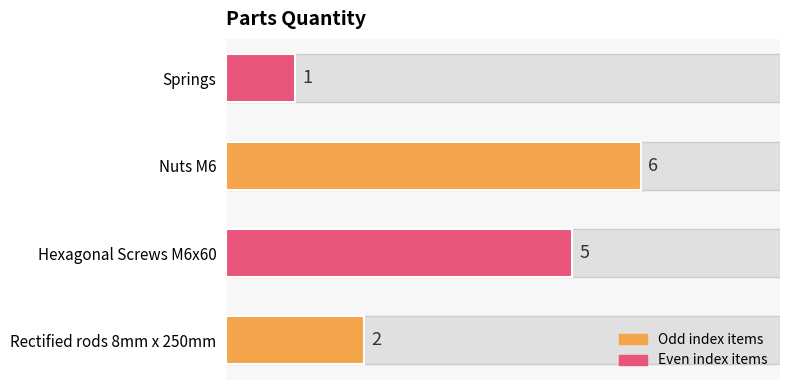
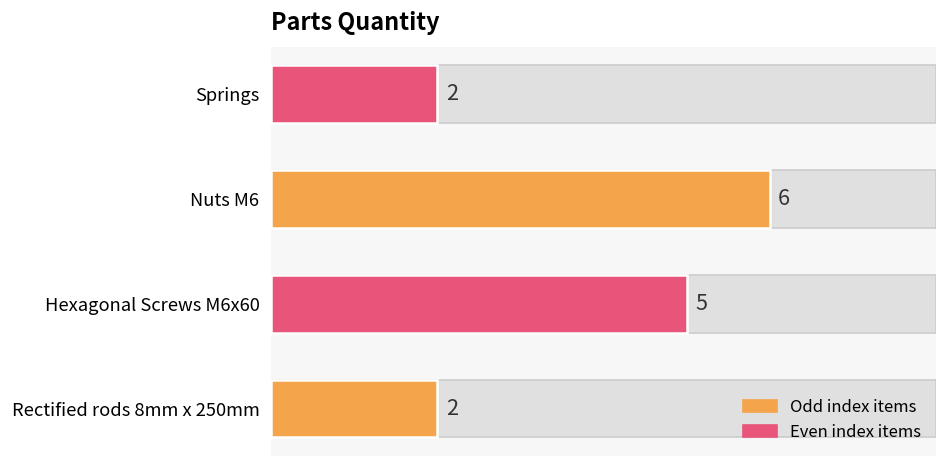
  {
-   "Springs": 1,
+   "Springs": 2,
    "Nuts M6": 6,
    "Hexagonal Screws M6x60": 5,
    "Rectified rods 8mm x 250mm": 2
  }
